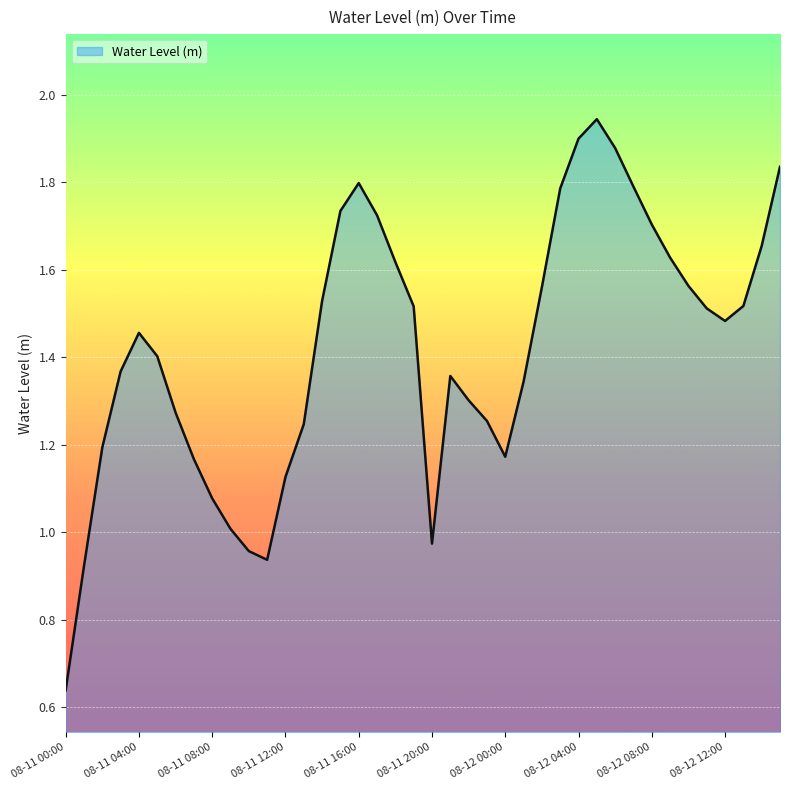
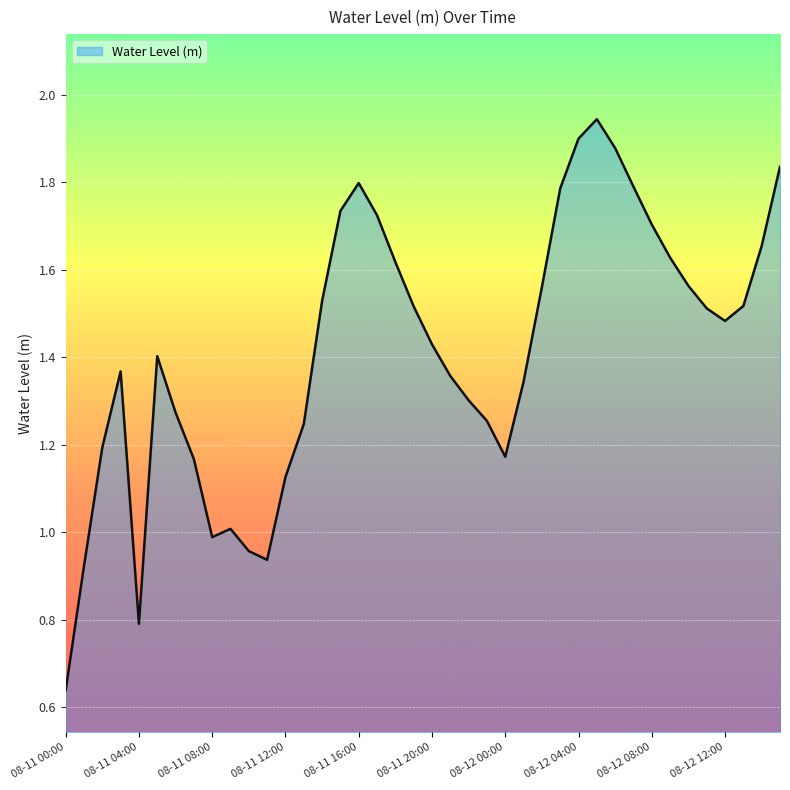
  {
    "08-11 00:00": 0.64,
-   "08-11 04:00": 1.46,
-   "08-11 08:00": 1.08,
+   "08-11 04:00": 0.79,
+   "08-11 08:00": 0.99,
    "08-11 12:00": 1.13,
    "08-11 16:00": 1.80,
-   "08-11 20:00": 0.97,
+   "08-11 20:00": 1.43,
    "08-12 00:00": 1.17,
    "08-12 04:00": 1.90,
    "08-12 08:00": 1.70,
    "08-12 12:00": 1.48
  }
